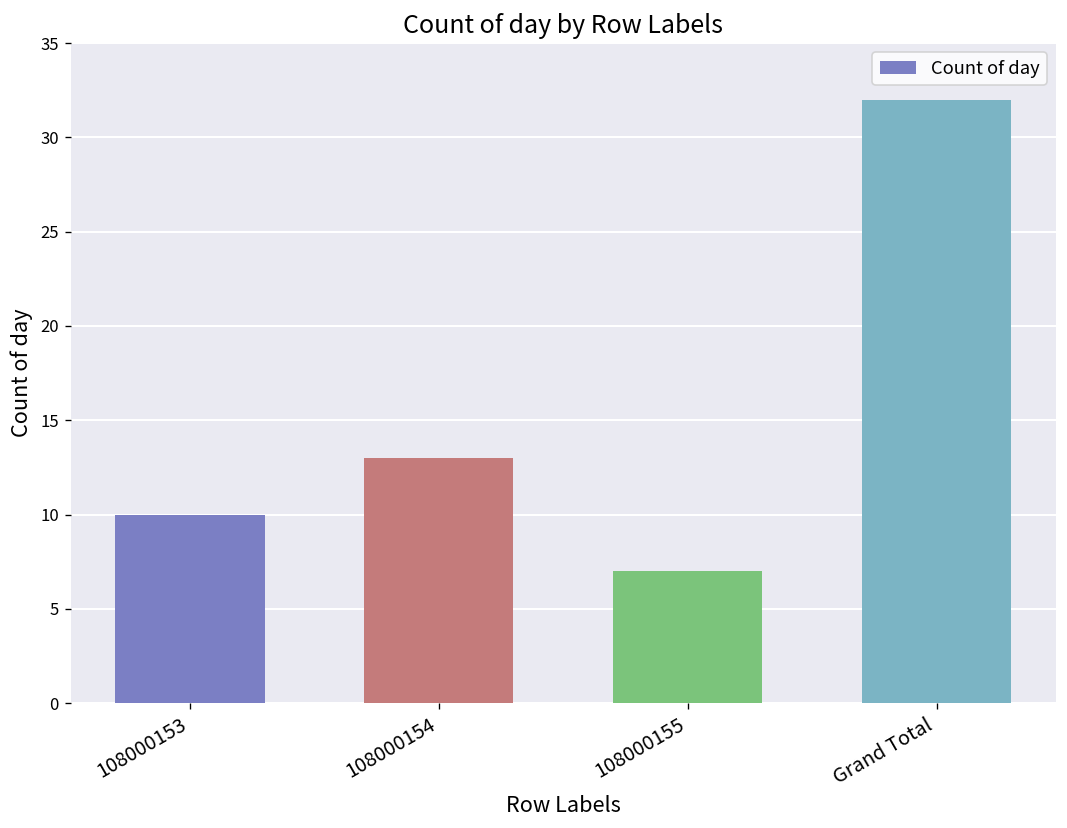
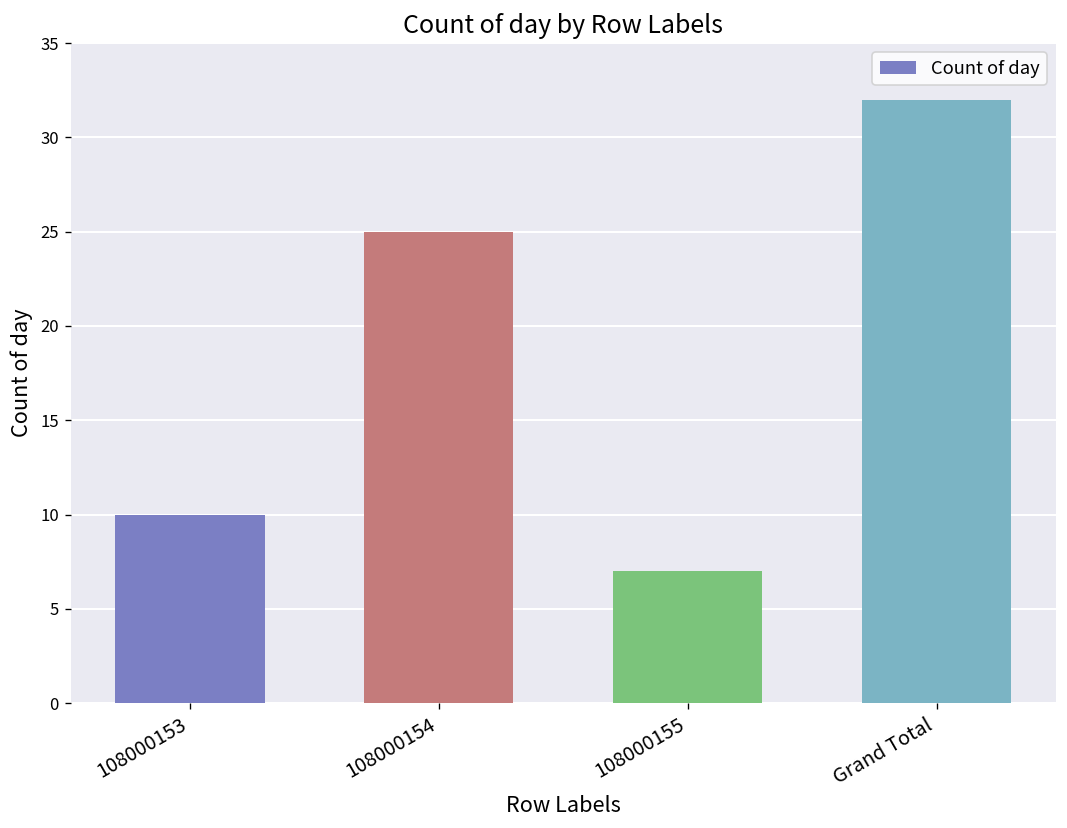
  {
    "108000153": 10,
-   "108000154": 13,
+   "108000154": 25,
    "108000155": 7,
    "Grand Total": 32
  }
